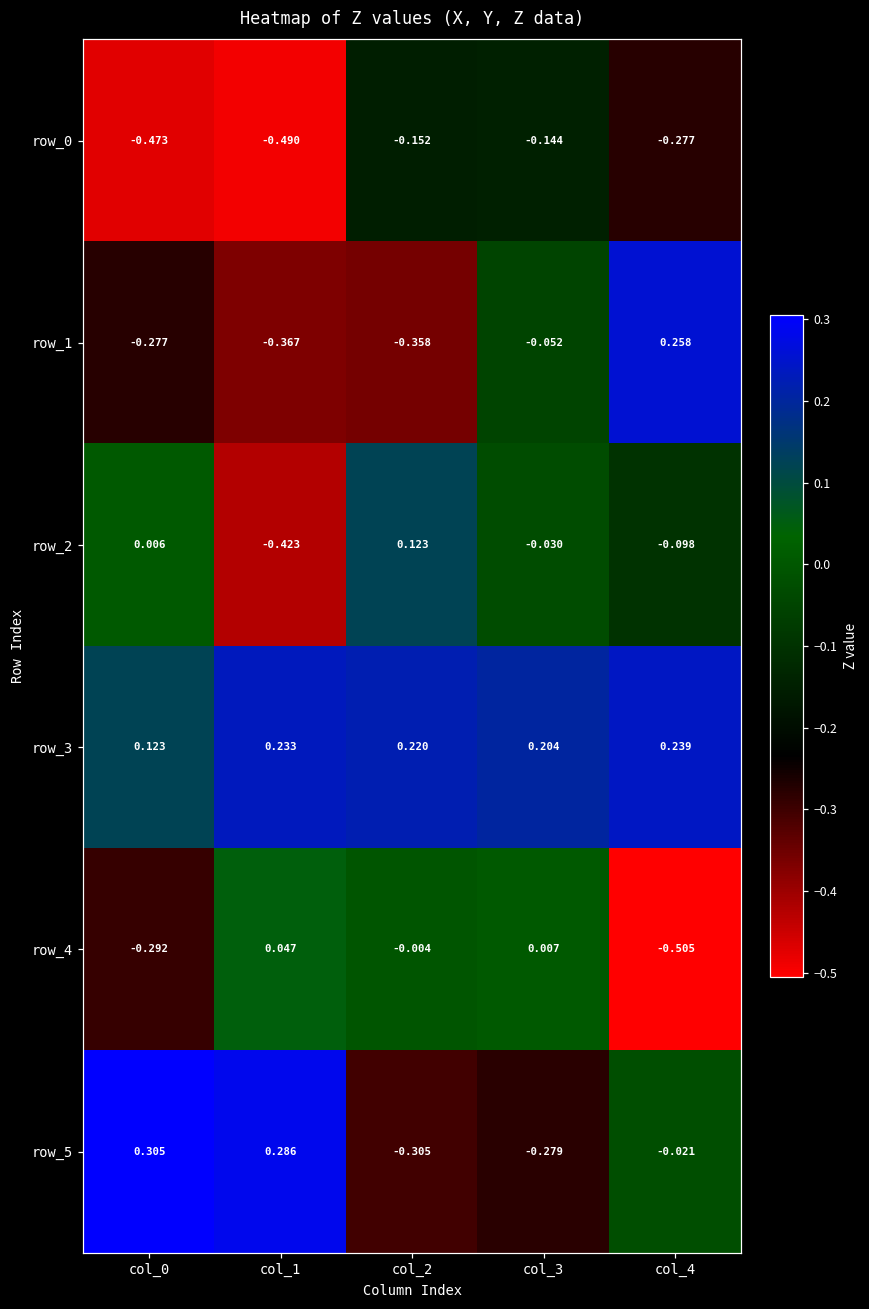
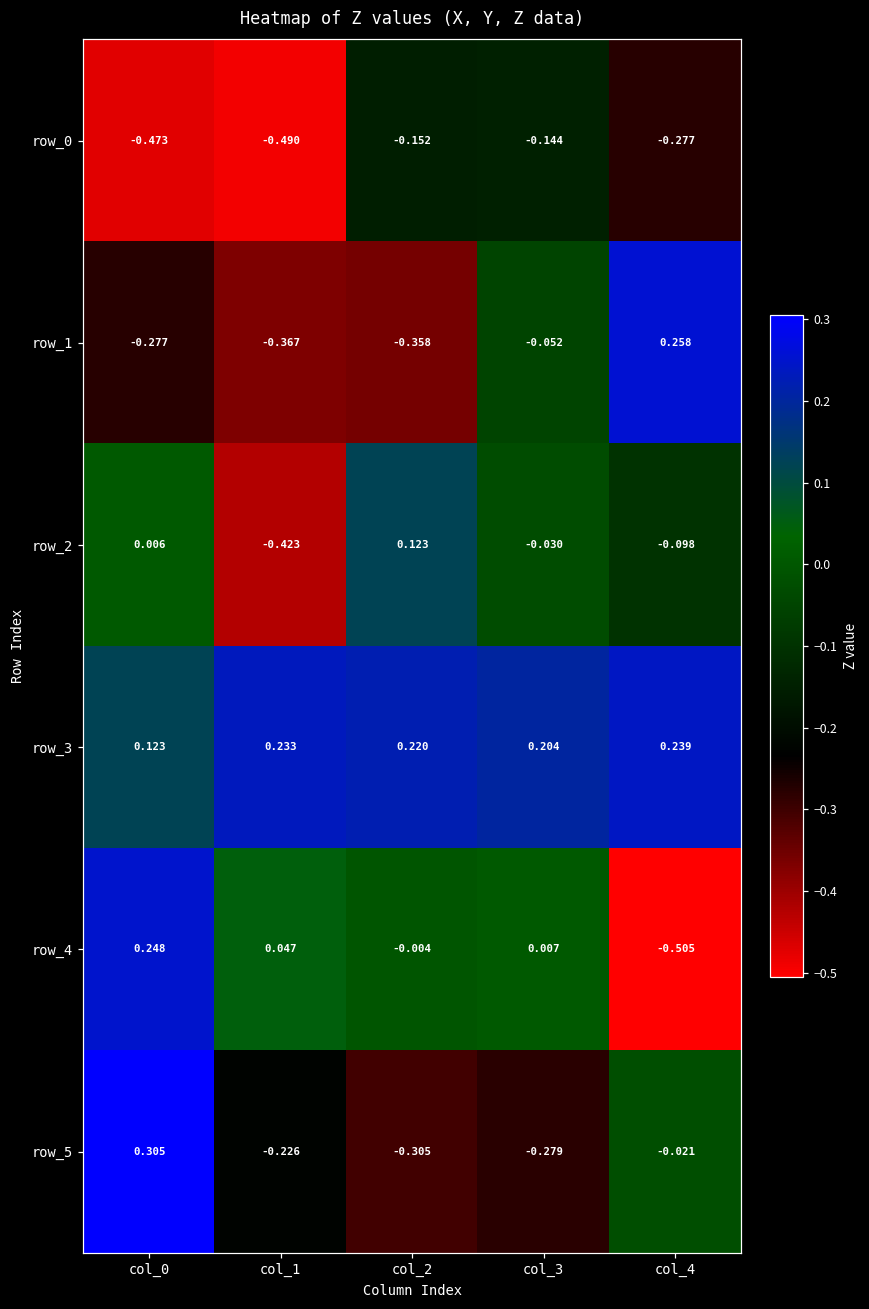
  {
    "row_0": {
      "col_0": -0.473,
      "col_1": -0.490,
      "col_2": -0.152,
      "col_3": -0.144,
      "col_4": -0.277
    },
    "row_1": {
      "col_0": -0.277,
      "col_1": -0.367,
      "col_2": -0.358,
      "col_3": -0.052,
      "col_4": 0.258
    },
    "row_2": {
      "col_0": 0.006,
      "col_1": -0.423,
      "col_2": 0.123,
      "col_3": -0.030,
      "col_4": -0.098
    },
    "row_3": {
      "col_0": 0.123,
      "col_1": 0.233,
      "col_2": 0.220,
      "col_3": 0.204,
      "col_4": 0.239
    },
    "row_4": {
-     "col_0": -0.292,
+     "col_0": 0.248,
      "col_1": 0.047,
      "col_2": -0.004,
      "col_3": 0.007,
      "col_4": -0.505
    },
    "row_5": {
      "col_0": 0.305,
-     "col_1": 0.286,
+     "col_1": -0.226,
      "col_2": -0.305,
      "col_3": -0.279,
      "col_4": -0.021
    }
  }
